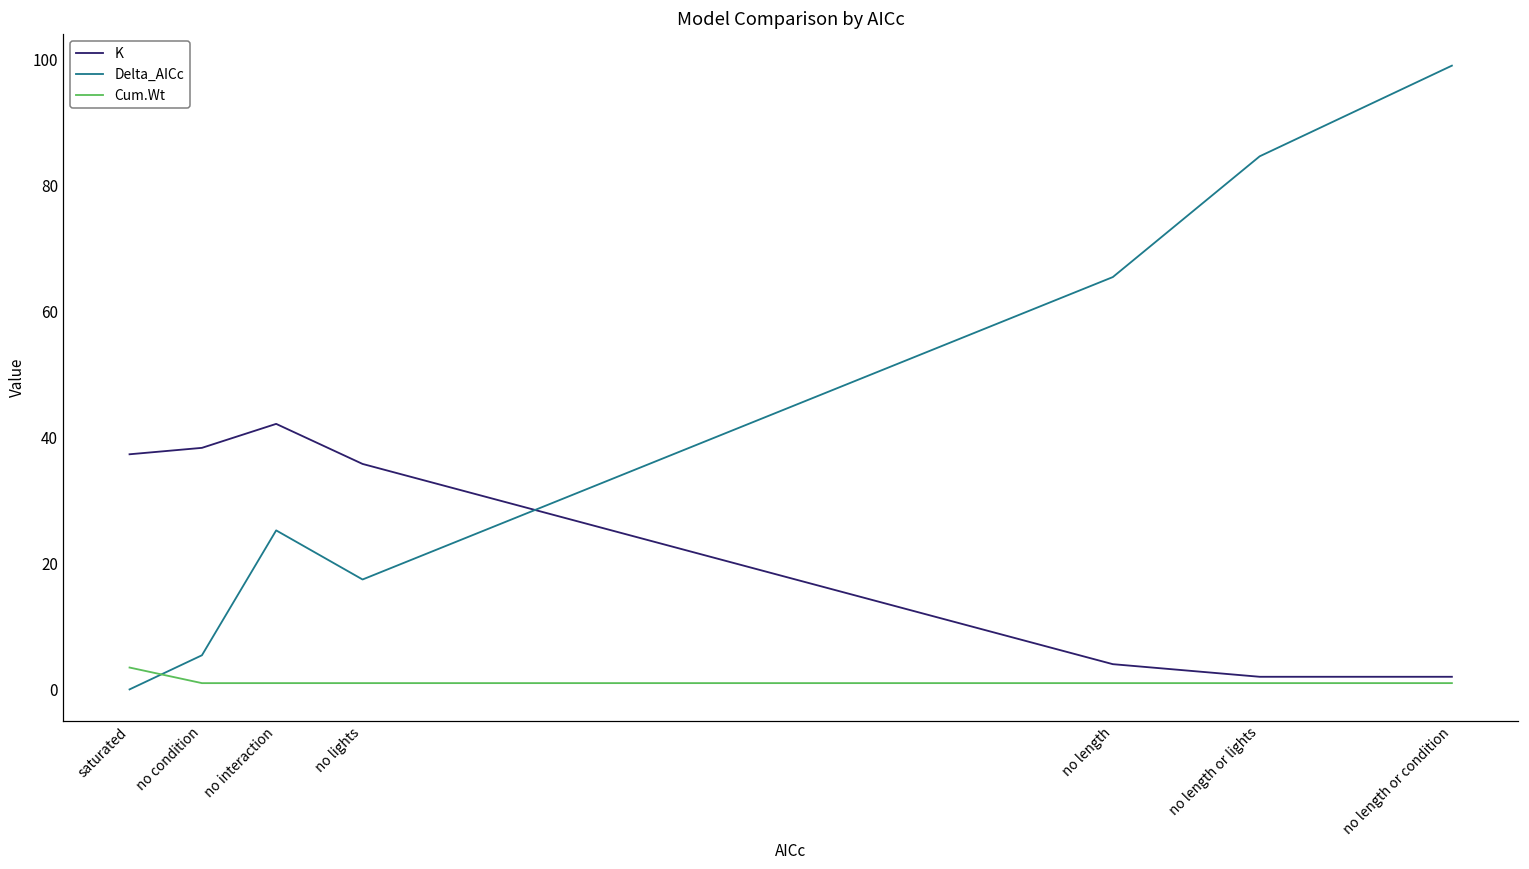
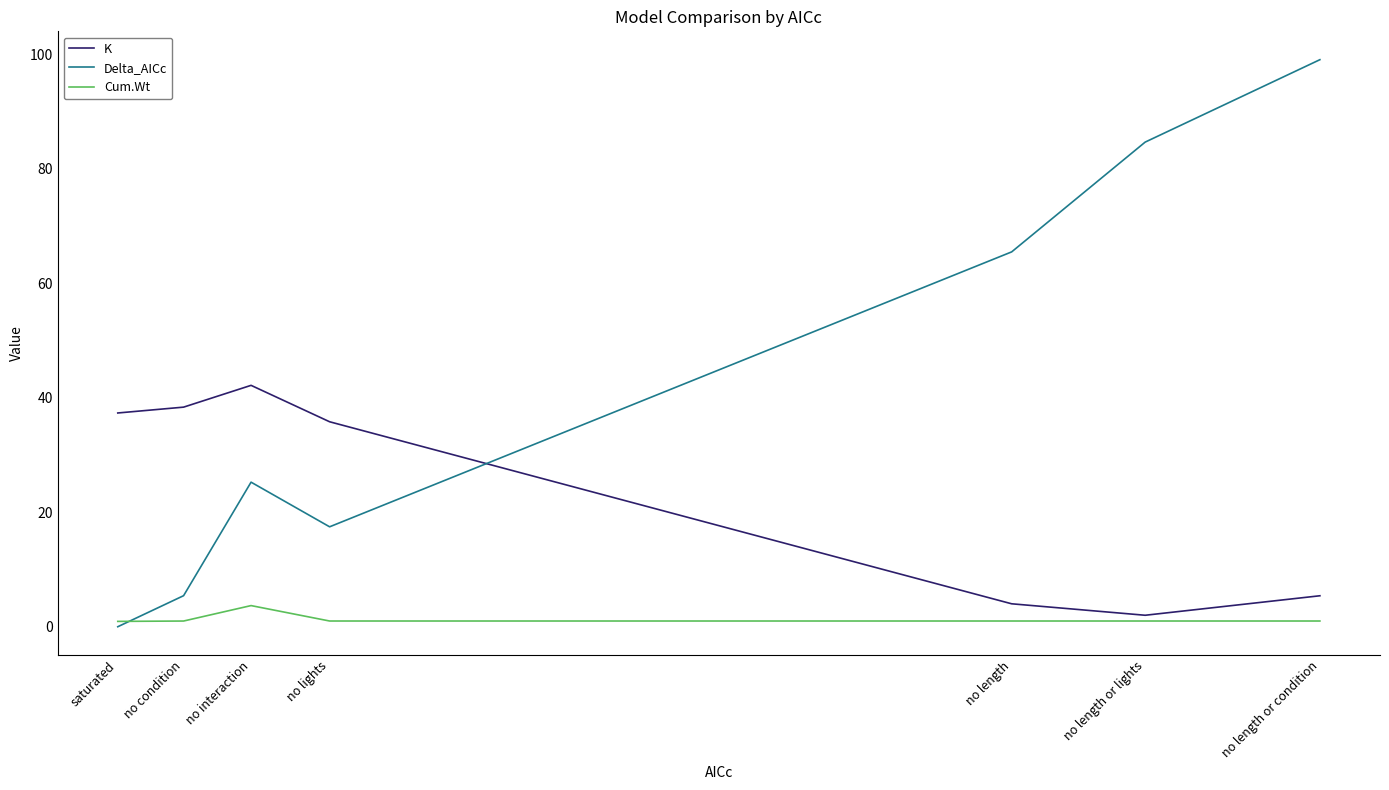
  {
    "K": {
      "saturated": 37,
      "no condition": 38,
      "no interaction": 42,
      "no lights": 36,
      "no length": 4,
      "no length or lights": 2,
-     "no length or condition": 2
+     "no length or condition": 5
    },
    "Delta_AICc": {
      "saturated": 0,
      "no condition": 5,
      "no interaction": 25,
      "no lights": 17,
      "no length": 65,
      "no length or lights": 85,
      "no length or condition": 99
    },
    "Cum.Wt": {
-     "saturated": 3,
+     "saturated": 1,
      "no condition": 1,
-     "no interaction": 1,
+     "no interaction": 4,
      "no lights": 1,
      "no length": 1,
      "no length or lights": 1,
      "no length or condition": 1
    }
  }
